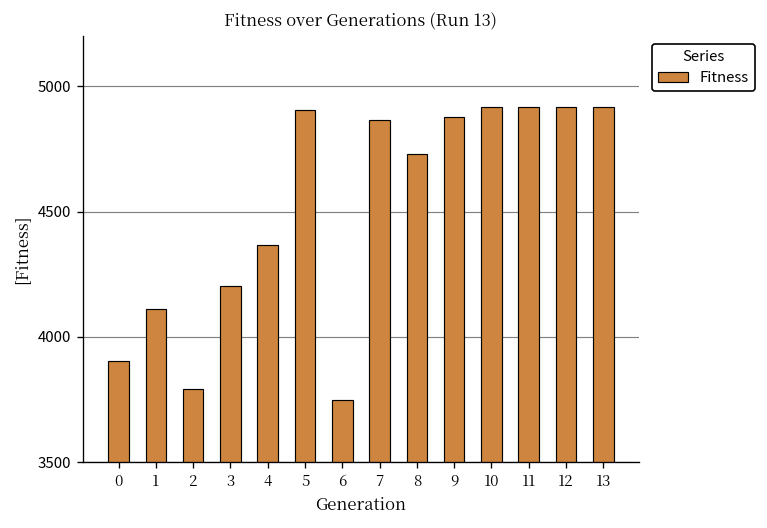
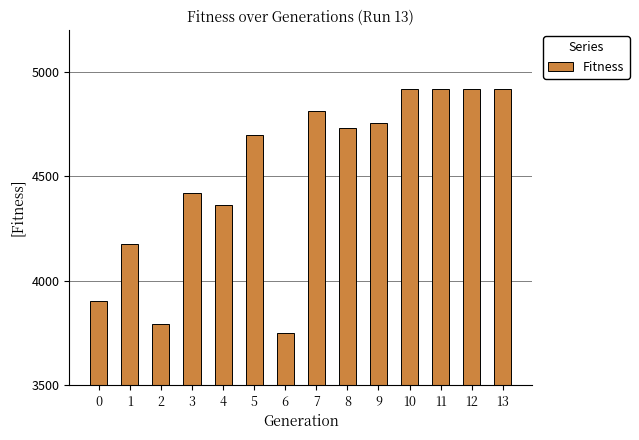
  {
    "0": 3900,
-   "1": 4110,
+   "1": 4180,
    "2": 3790,
-   "3": 4200,
+   "3": 4420,
    "4": 4370,
-   "5": 4910,
+   "5": 4700,
    "6": 3750,
-   "7": 4860,
+   "7": 4810,
    "8": 4730,
-   "9": 4880,
+   "9": 4760,
    "10": 4920,
    "11": 4920,
    "12": 4920,
    "13": 4920
  }
